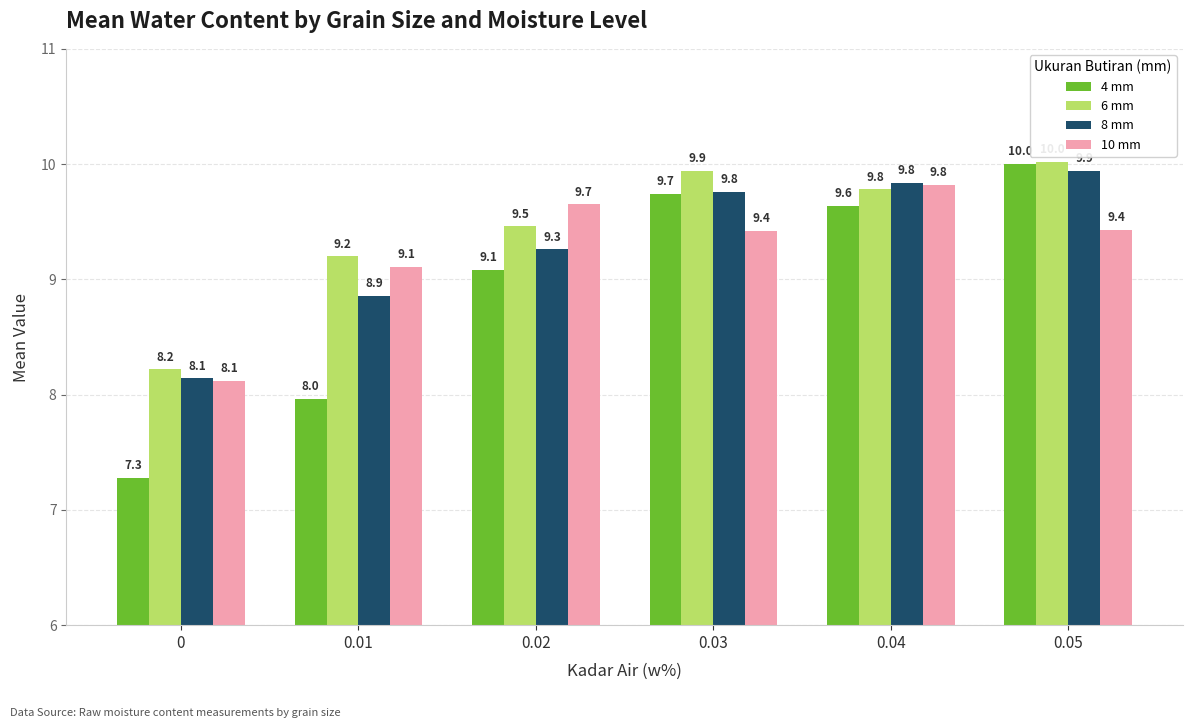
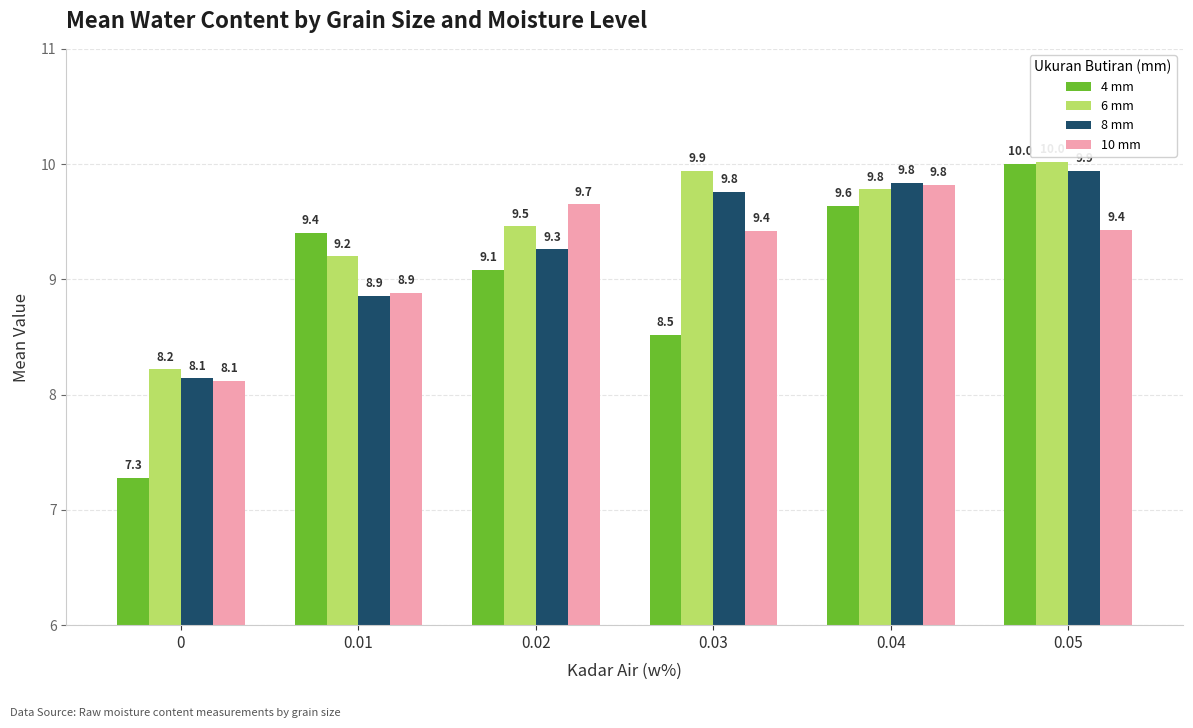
  {
    "4 mm": {
      "0": 7.3,
-     "0.01": 8.0,
+     "0.01": 9.4,
      "0.02": 9.1,
-     "0.03": 9.7,
+     "0.03": 8.5,
      "0.04": 9.6
    },
    "6 mm": {
      "0": 8.2,
      "0.01": 9.2,
      "0.02": 9.5,
      "0.03": 9.9,
      "0.04": 9.8
    },
    "8 mm": {
      "0": 8.1,
      "0.01": 8.9,
      "0.02": 9.3,
      "0.03": 9.8,
      "0.04": 9.8
    },
    "10 mm": {
      "0": 8.1,
-     "0.01": 9.1,
+     "0.01": 8.9,
      "0.02": 9.7,
      "0.03": 9.4,
      "0.04": 9.8,
      "0.05": 9.4
    }
  }
